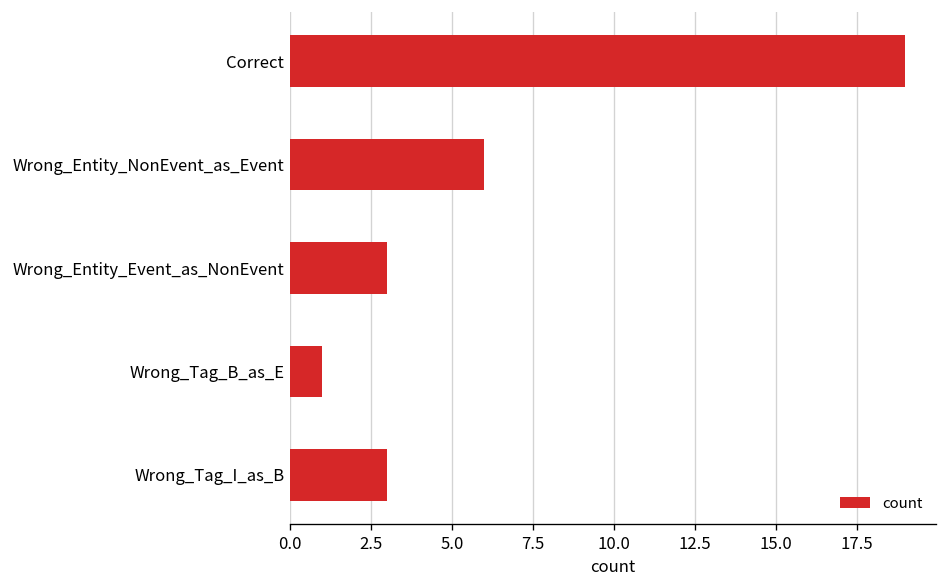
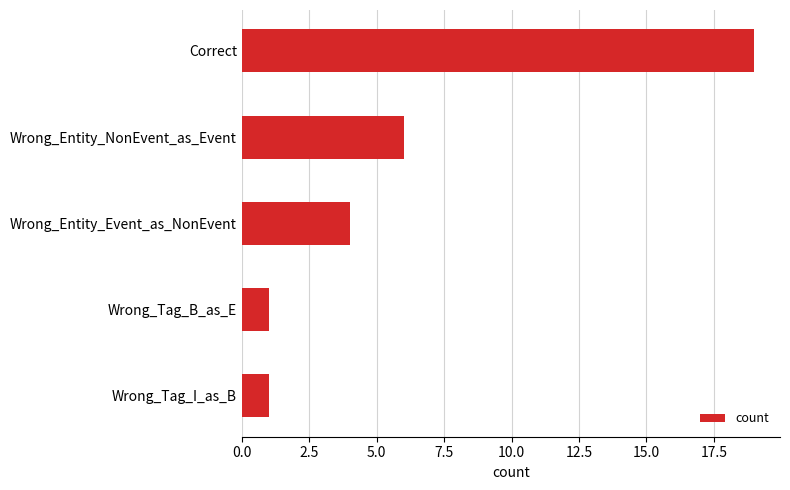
  {
    "Correct": 19,
    "Wrong_Entity_NonEvent_as_Event": 6,
-   "Wrong_Entity_Event_as_NonEvent": 3,
+   "Wrong_Entity_Event_as_NonEvent": 4,
    "Wrong_Tag_B_as_E": 1,
-   "Wrong_Tag_I_as_B": 3
+   "Wrong_Tag_I_as_B": 1
  }
